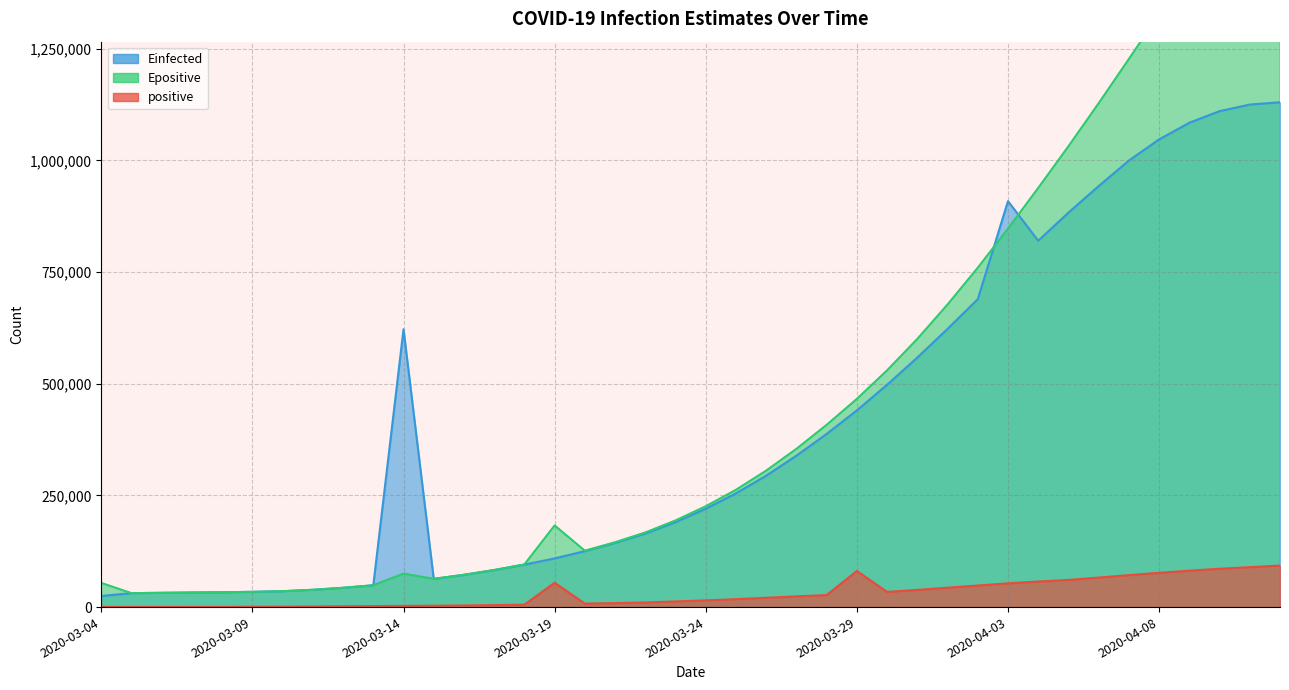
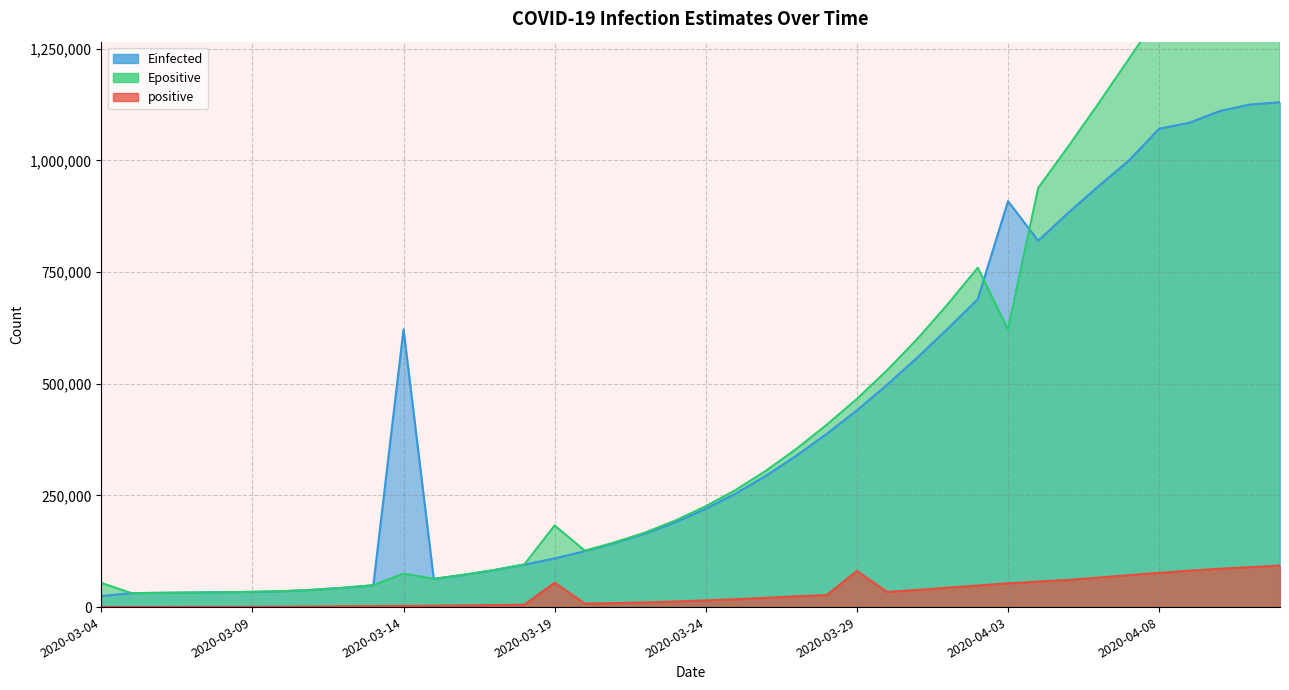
  {
    "Einfected": {
      "2020-03-04": "20,000",
      "2020-03-14": "620,000",
      "2020-03-19": "110,000",
      "2020-03-29": "440,000",
      "2020-04-03": "910,000",
-     "2020-04-08": "1,050,000"
+     "2020-04-08": "1,070,000"
    },
    "Epositive": {
      "2020-03-04": "50,000",
      "2020-03-14": "70,000",
      "2020-03-19": "180,000",
      "2020-03-29": "470,000",
-     "2020-04-03": "850,000"
+     "2020-04-03": "620,000"
    },
    "positive": {
      "2020-03-04": "0",
      "2020-03-09": "0",
      "2020-03-14": "0",
      "2020-03-19": "50,000",
      "2020-03-24": "20,000",
      "2020-03-29": "80,000",
      "2020-04-03": "50,000",
      "2020-04-08": "80,000"
    }
  }
